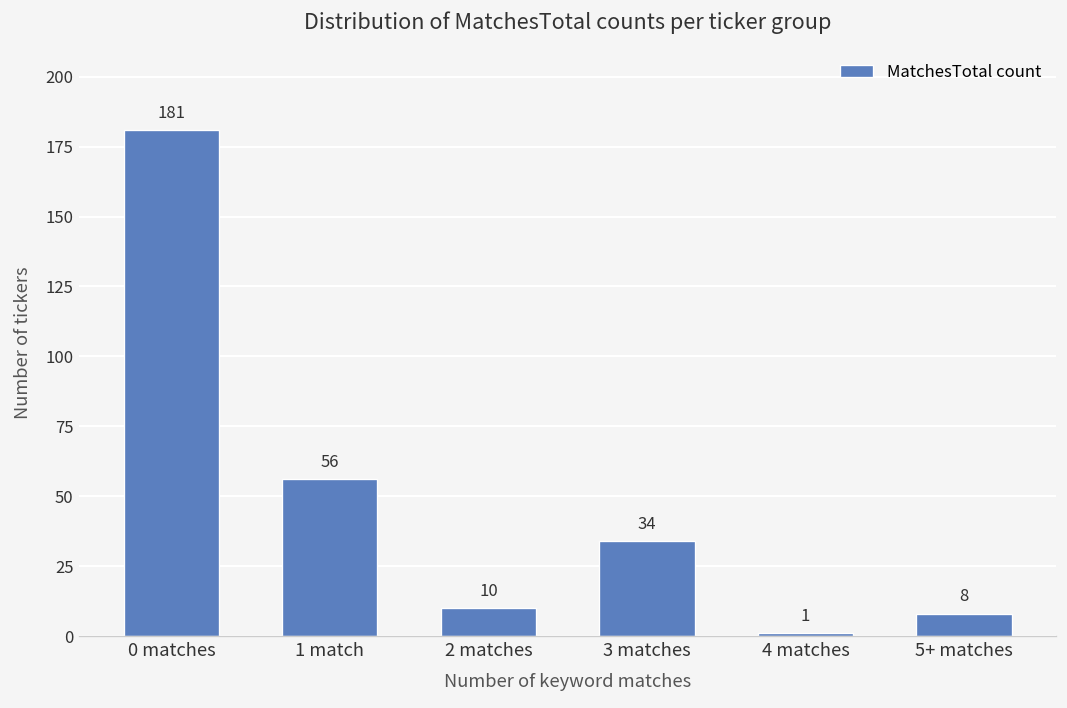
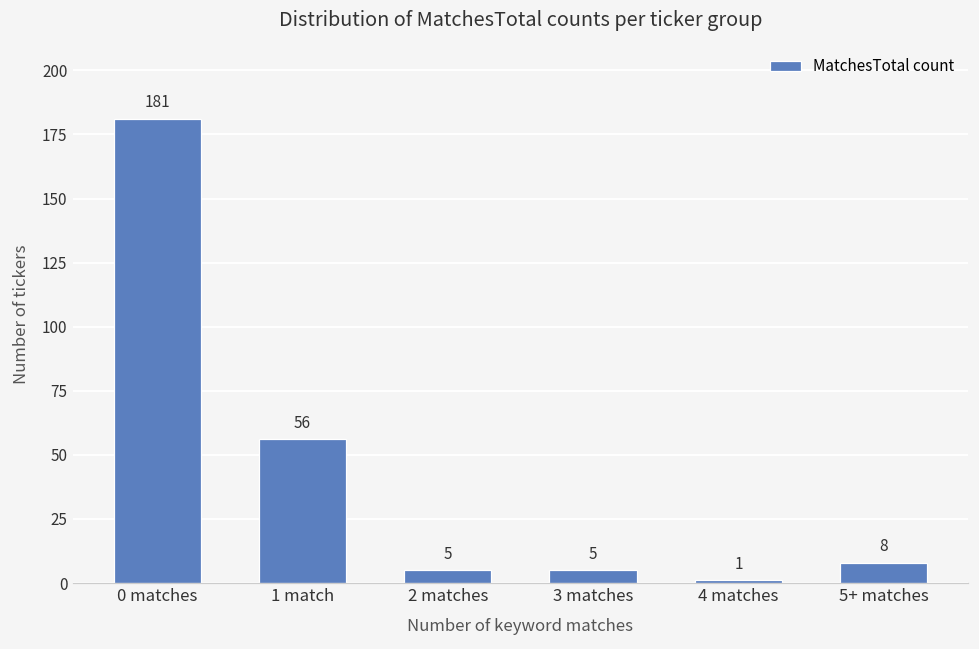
  {
    "0 matches": 181,
    "1 match": 56,
-   "2 matches": 10,
-   "3 matches": 34,
+   "2 matches": 5,
+   "3 matches": 5,
    "4 matches": 1,
    "5+ matches": 8
  }
